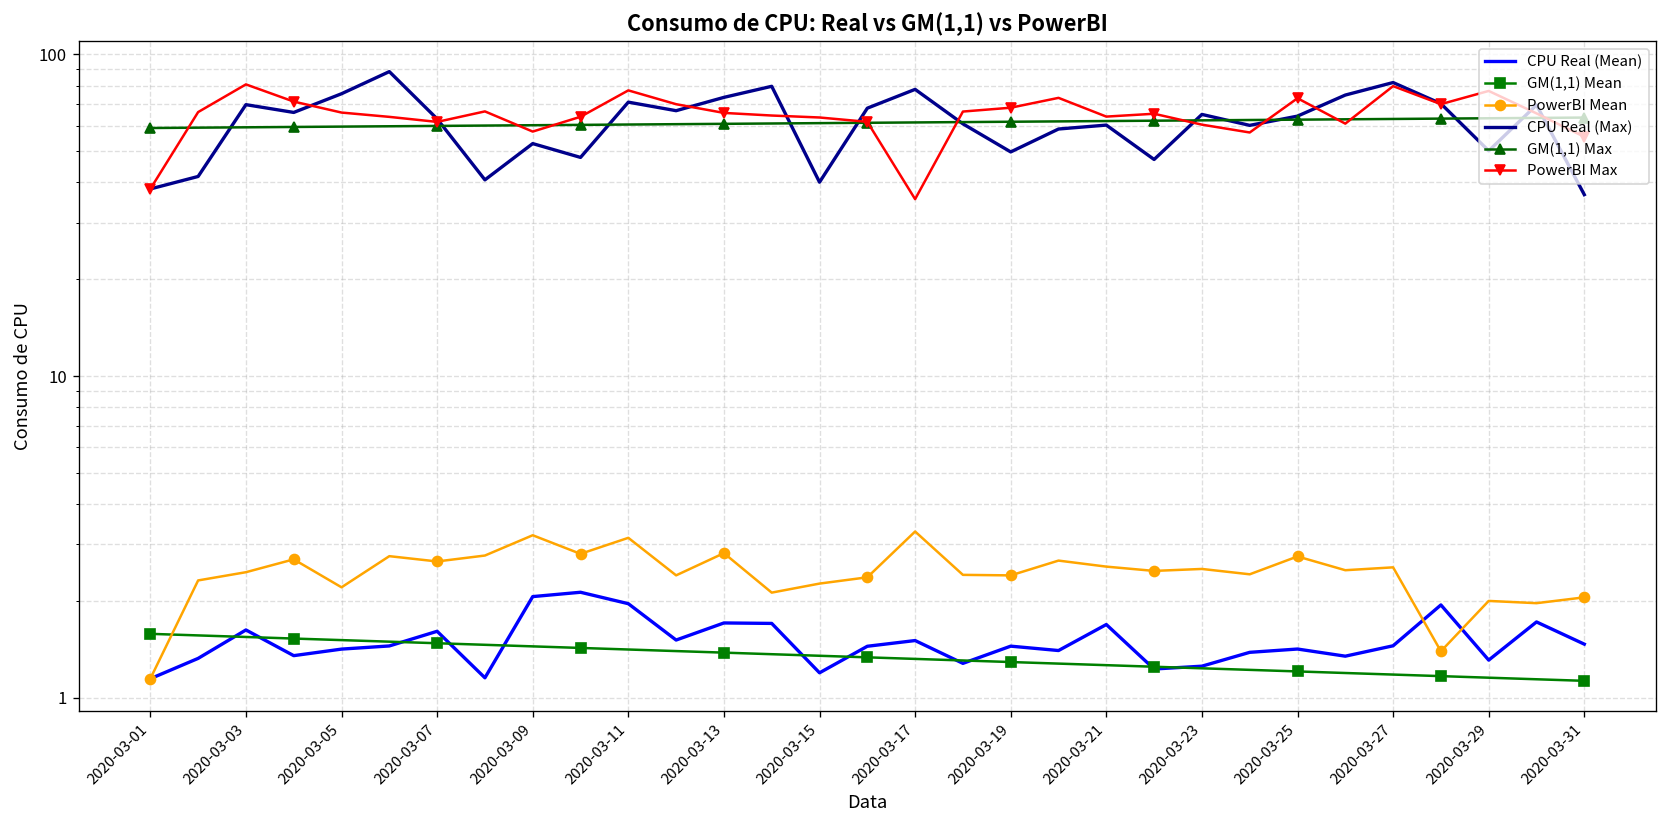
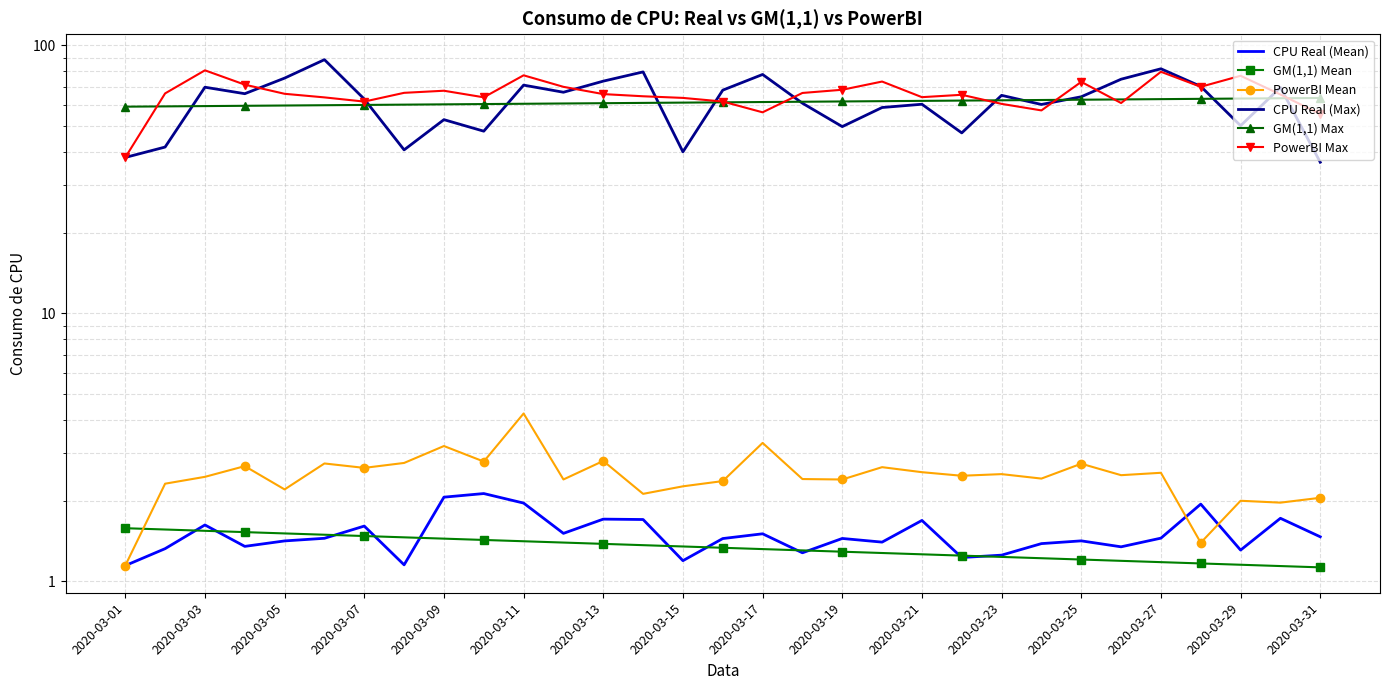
  {
    "CPU Real (Mean)": {
      "2020-03-03": 1.6,
      "2020-03-05": 1.4,
      "2020-03-07": 1.6,
      "2020-03-09": 2.1,
      "2020-03-11": 2.0,
      "2020-03-13": 1.7,
      "2020-03-15": 1.2,
      "2020-03-17": 1.5,
      "2020-03-19": 1.4,
      "2020-03-21": 1.7,
      "2020-03-25": 1.4,
      "2020-03-27": 1.4,
      "2020-03-29": 1.3,
      "2020-03-31": 1.5
    },
    "PowerBI Mean": {
      "2020-03-03": 2.5,
      "2020-03-05": 2.2,
      "2020-03-07": 2.7,
      "2020-03-09": 3.2,
-     "2020-03-11": 3.1,
+     "2020-03-11": 4.2,
      "2020-03-13": 2.8,
      "2020-03-15": 2.3,
      "2020-03-17": 3.3,
      "2020-03-19": 2.4,
      "2020-03-21": 2.6,
      "2020-03-23": 2.5,
      "2020-03-25": 2.7,
      "2020-03-27": 2.5,
      "2020-03-29": 2.0,
      "2020-03-31": 2.0
    },
    "CPU Real (Max)": {
      "2020-03-03": 70,
      "2020-03-05": 75,
      "2020-03-09": 53,
      "2020-03-11": 71,
      "2020-03-13": 74,
      "2020-03-15": 40,
      "2020-03-17": 78,
      "2020-03-19": 50,
      "2020-03-21": 60,
      "2020-03-23": 65,
      "2020-03-25": 64,
      "2020-03-27": 82,
      "2020-03-31": 37
    },
    "PowerBI Max": {
      "2020-03-03": 81,
      "2020-03-05": 66,
-     "2020-03-09": 58,
+     "2020-03-09": 68,
      "2020-03-11": 77,
      "2020-03-13": 66,
      "2020-03-15": 64,
-     "2020-03-17": 35,
+     "2020-03-17": 56,
      "2020-03-19": 68,
      "2020-03-21": 64,
      "2020-03-23": 60,
      "2020-03-25": 73,
      "2020-03-27": 80
    }
  }
